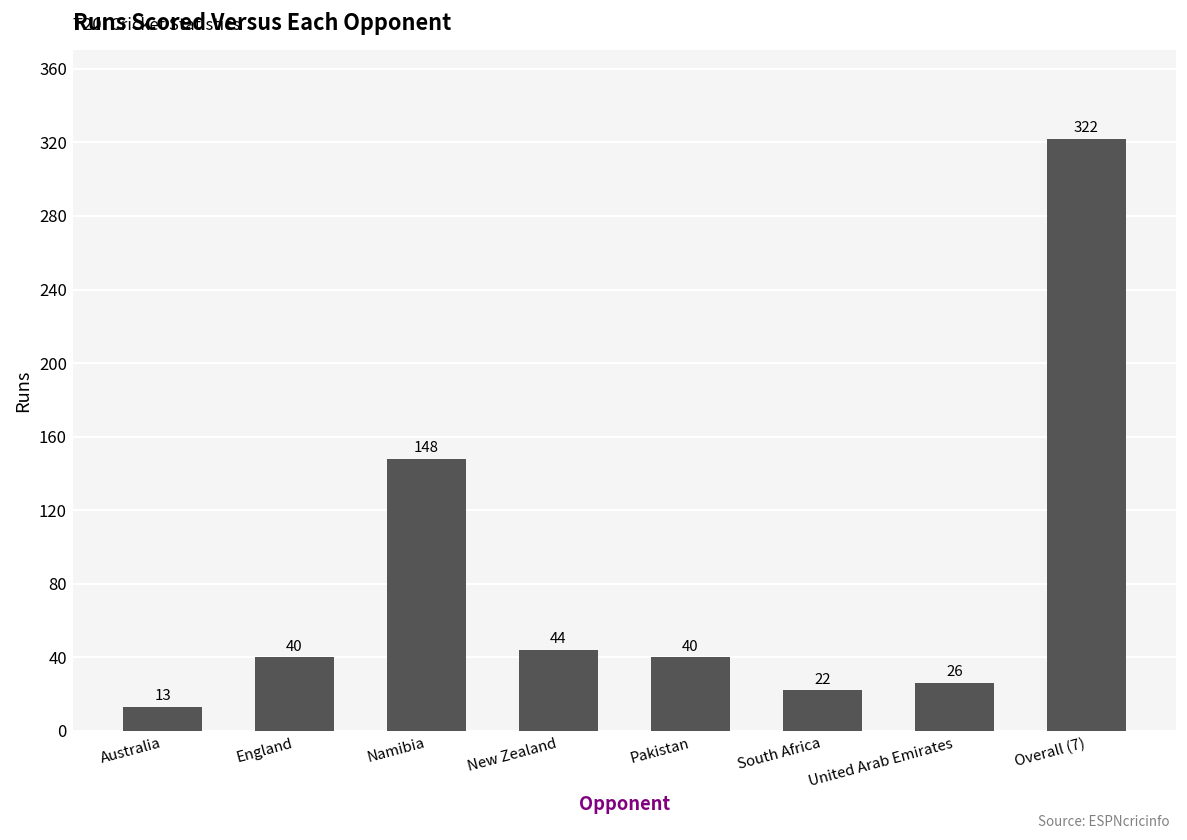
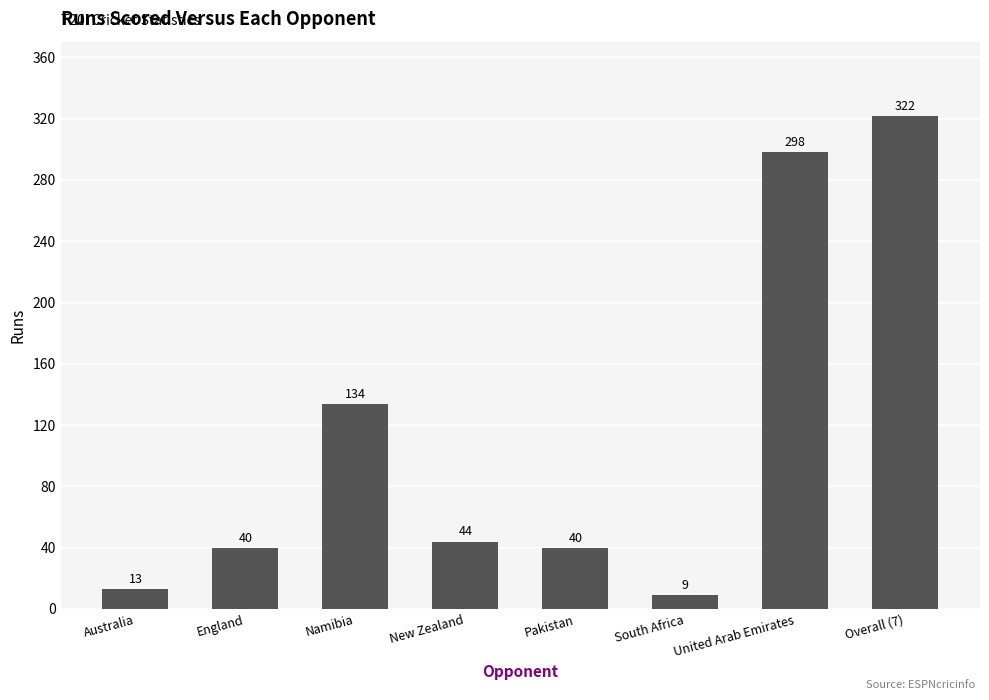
  {
    "Australia": 13,
    "England": 40,
-   "Namibia": 148,
+   "Namibia": 134,
    "New Zealand": 44,
    "Pakistan": 40,
-   "South Africa": 22,
-   "United Arab Emirates": 26,
+   "South Africa": 9,
+   "United Arab Emirates": 298,
    "Overall (7)": 322
  }
